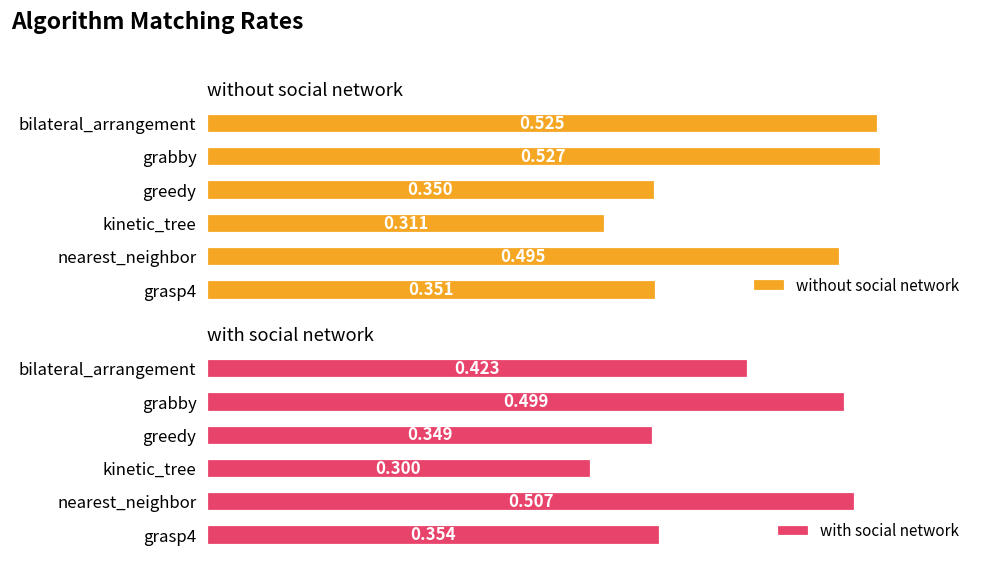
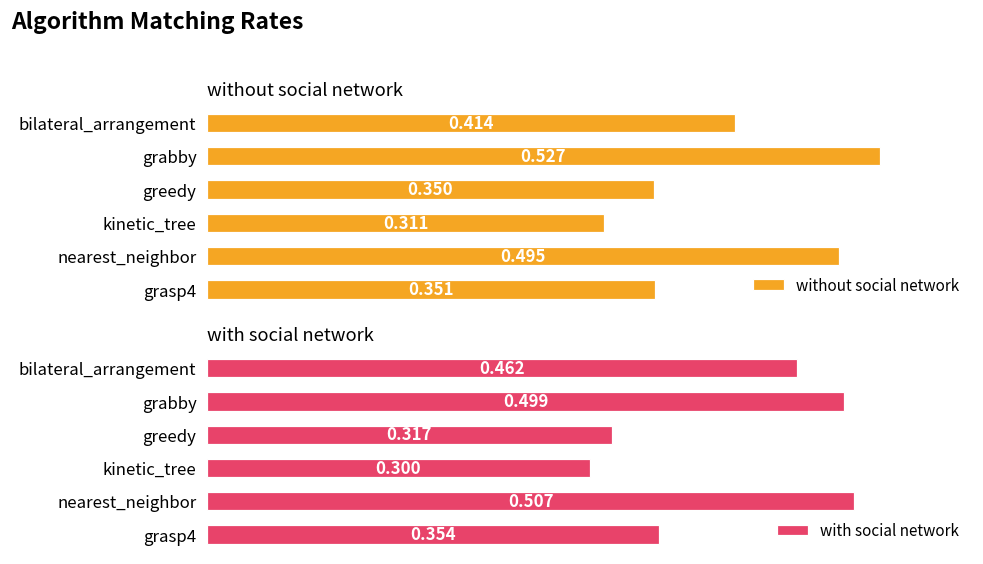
  {
    "without social network": {
-     "bilateral_arrangement": 0.525,
+     "bilateral_arrangement": 0.414,
      "grabby": 0.527,
      "greedy": 0.350,
      "kinetic_tree": 0.311,
      "nearest_neighbor": 0.495,
      "grasp4": 0.351
    },
    "with social network": {
-     "bilateral_arrangement": 0.423,
+     "bilateral_arrangement": 0.462,
      "grabby": 0.499,
-     "greedy": 0.349,
+     "greedy": 0.317,
      "kinetic_tree": 0.300,
      "nearest_neighbor": 0.507,
      "grasp4": 0.354
    }
  }
